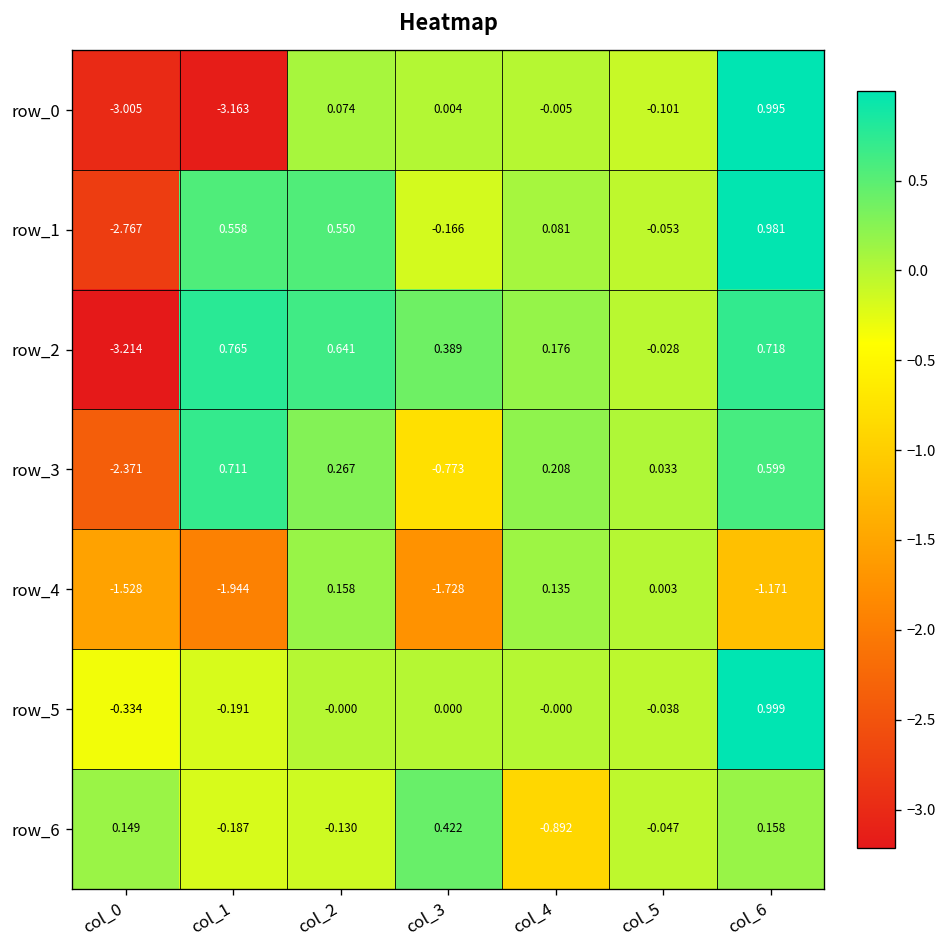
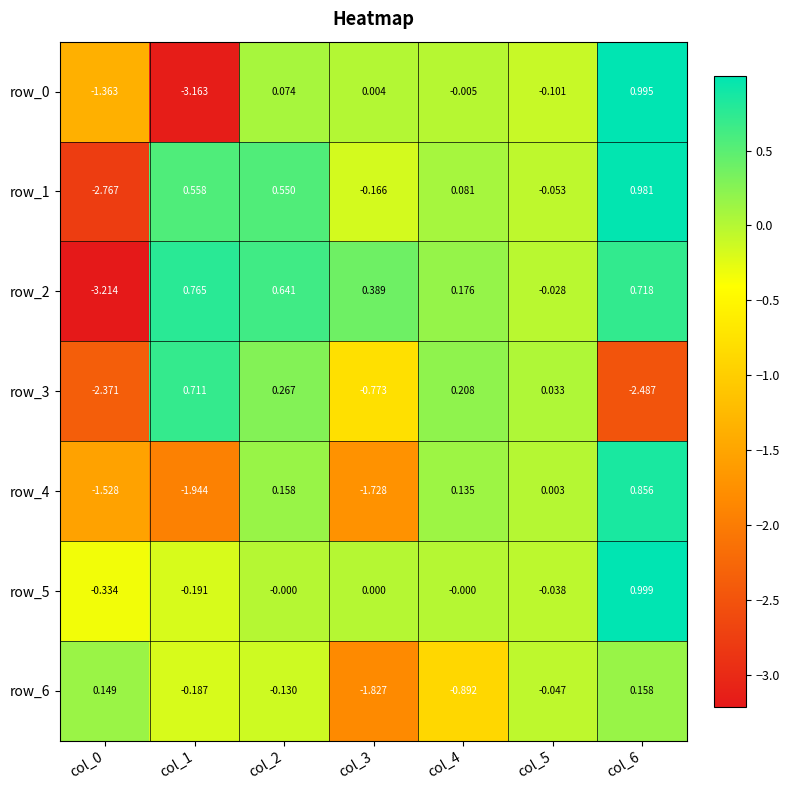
  {
    "row_0": {
-     "col_0": -3.005,
+     "col_0": -1.363,
      "col_1": -3.163,
      "col_2": 0.074,
      "col_3": 0.004,
      "col_4": -0.005,
      "col_5": -0.101,
      "col_6": 0.995
    },
    "row_1": {
      "col_0": -2.767,
      "col_1": 0.558,
      "col_2": 0.550,
      "col_3": -0.166,
      "col_4": 0.081,
      "col_5": -0.053,
      "col_6": 0.981
    },
    "row_2": {
      "col_0": -3.214,
      "col_1": 0.765,
      "col_2": 0.641,
      "col_3": 0.389,
      "col_4": 0.176,
      "col_5": -0.028,
      "col_6": 0.718
    },
    "row_3": {
      "col_0": -2.371,
      "col_1": 0.711,
      "col_2": 0.267,
      "col_3": -0.773,
      "col_4": 0.208,
      "col_5": 0.033,
-     "col_6": 0.599
+     "col_6": -2.487
    },
    "row_4": {
      "col_0": -1.528,
      "col_1": -1.944,
      "col_2": 0.158,
      "col_3": -1.728,
      "col_4": 0.135,
      "col_5": 0.003,
-     "col_6": -1.171
+     "col_6": 0.856
    },
    "row_5": {
      "col_0": -0.334,
      "col_1": -0.191,
      "col_2": -0.000,
      "col_3": 0.000,
      "col_4": -0.000,
      "col_5": -0.038,
      "col_6": 0.999
    },
    "row_6": {
      "col_0": 0.149,
      "col_1": -0.187,
      "col_2": -0.130,
-     "col_3": 0.422,
+     "col_3": -1.827,
      "col_4": -0.892,
      "col_5": -0.047,
      "col_6": 0.158
    }
  }
